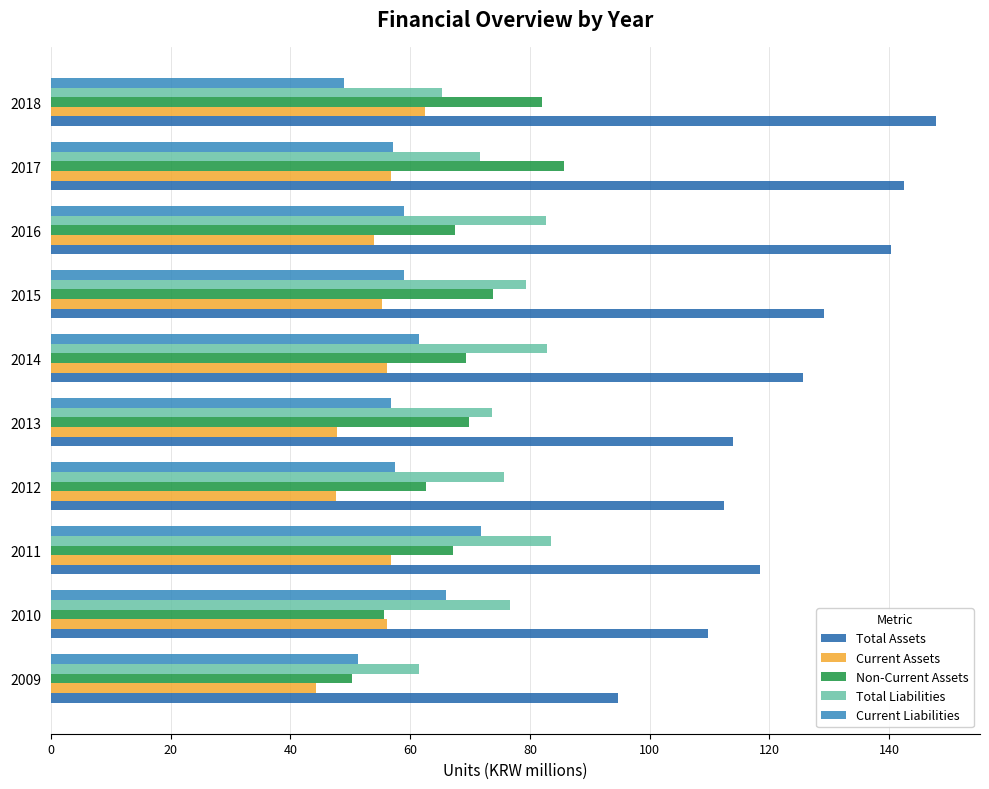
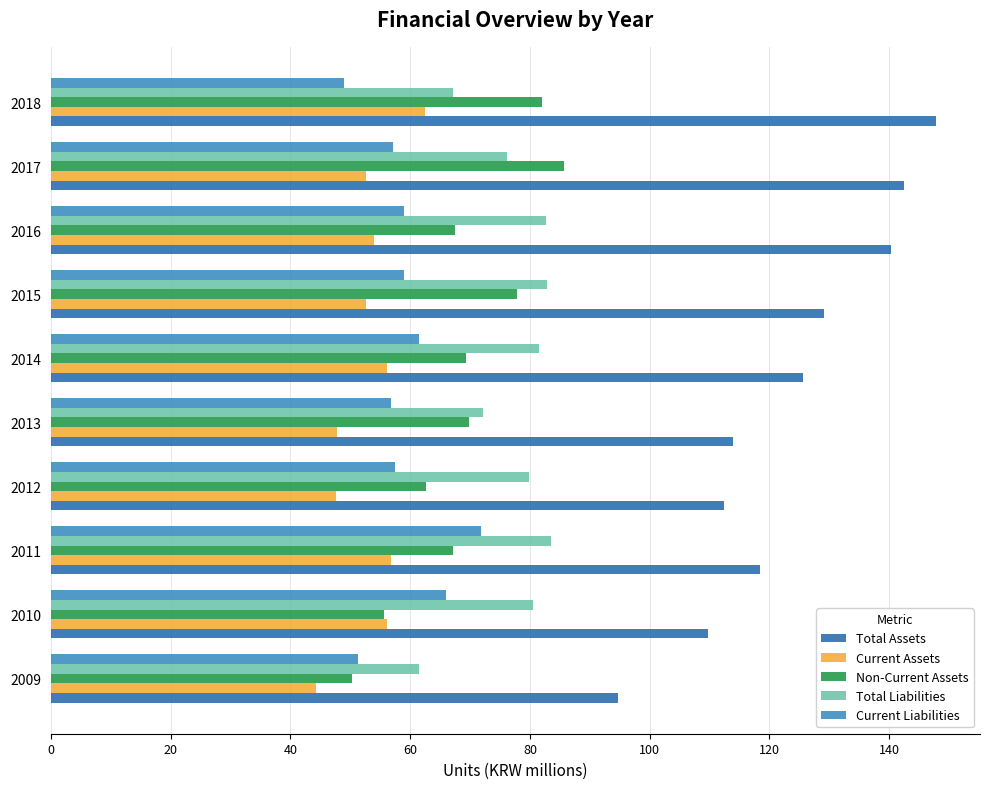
  {
    "Current Assets": {
      "2018": 63,
-     "2017": 57,
+     "2017": 53,
      "2016": 54,
-     "2015": 55,
+     "2015": 53,
      "2014": 56,
      "2013": 48,
      "2012": 48,
      "2011": 57,
      "2010": 56,
      "2009": 44
    },
    "Non-Current Assets": {
      "2018": 82,
      "2017": 86,
      "2016": 67,
-     "2015": 74,
+     "2015": 78,
      "2014": 69,
      "2013": 70,
      "2012": 63,
      "2011": 67,
      "2010": 56,
      "2009": 50
    },
    "Total Liabilities": {
-     "2018": 65,
-     "2017": 72,
+     "2018": 67,
+     "2017": 76,
      "2016": 83,
-     "2015": 79,
-     "2014": 83,
-     "2013": 74,
-     "2012": 76,
+     "2015": 83,
+     "2014": 81,
+     "2013": 72,
+     "2012": 80,
      "2011": 84,
-     "2010": 77,
+     "2010": 81,
      "2009": 61
    }
  }
